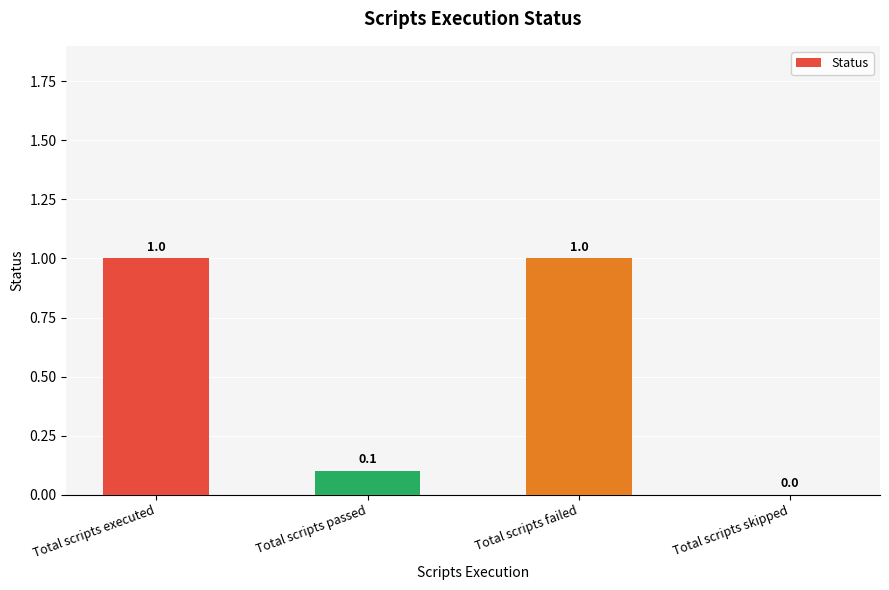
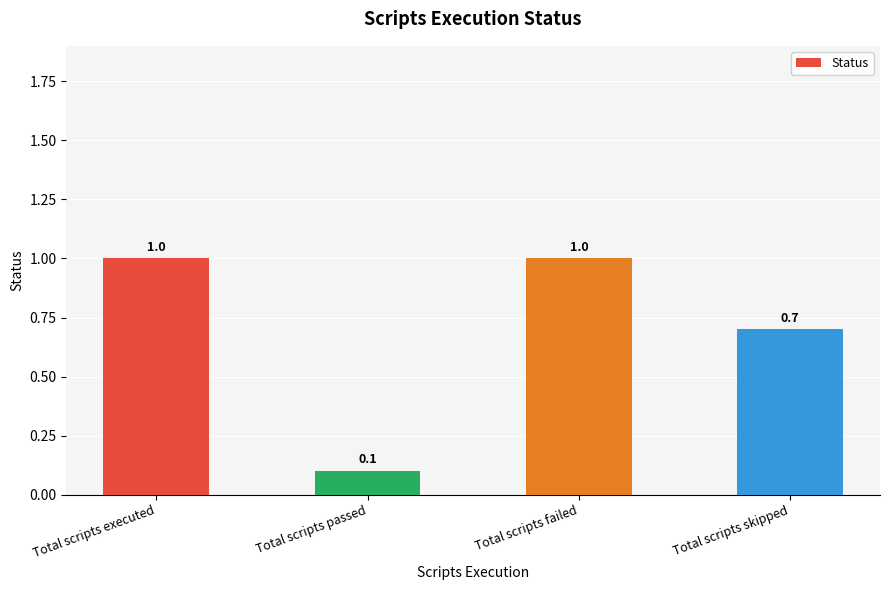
  {
    "Total scripts executed": 1.0,
    "Total scripts passed": 0.1,
    "Total scripts failed": 1.0,
-   "Total scripts skipped": 0.0
+   "Total scripts skipped": 0.7
  }
